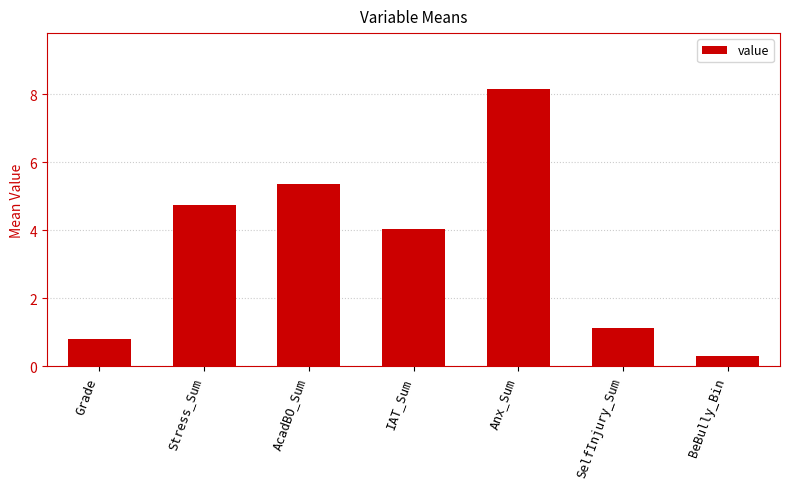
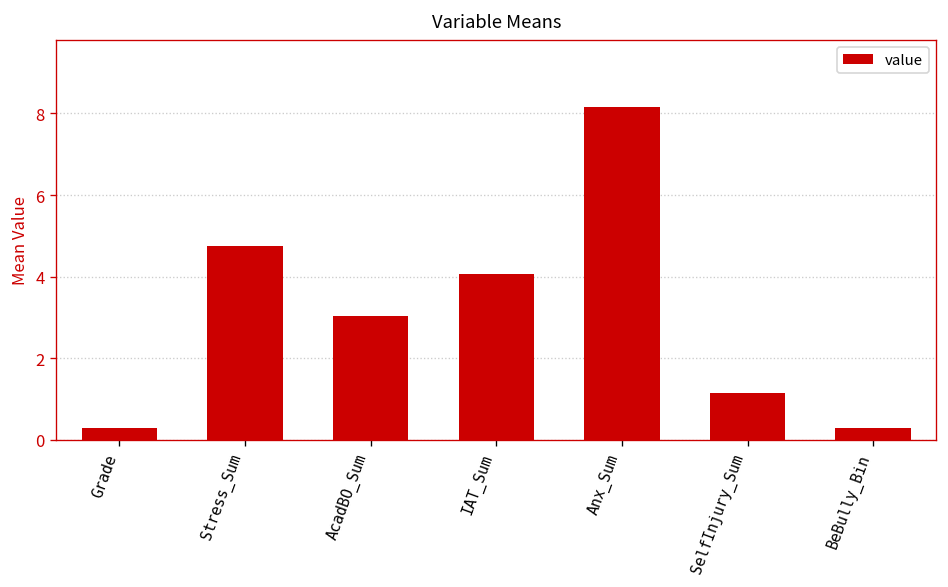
  {
-   "Grade": 0.8,
+   "Grade": 0.3,
    "Stress_Sum": 4.7,
-   "AcadBO_Sum": 5.4,
+   "AcadBO_Sum": 3.0,
    "IAT_Sum": 4.1,
    "Anx_Sum": 8.2,
    "SelfInjury_Sum": 1.1,
    "BeBully_Bin": 0.3
  }
